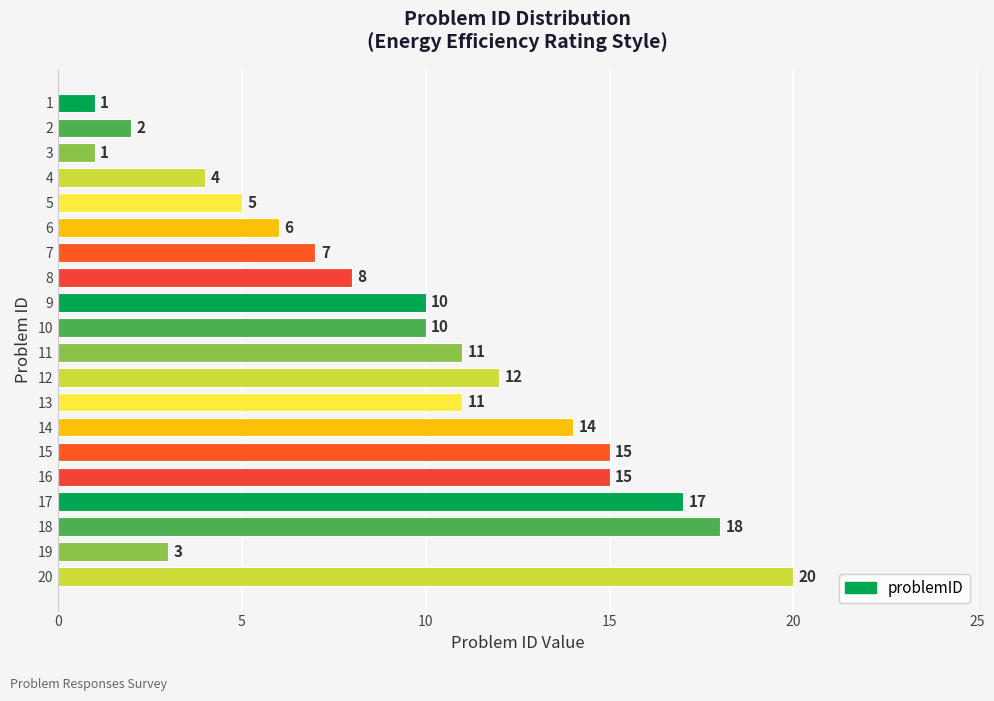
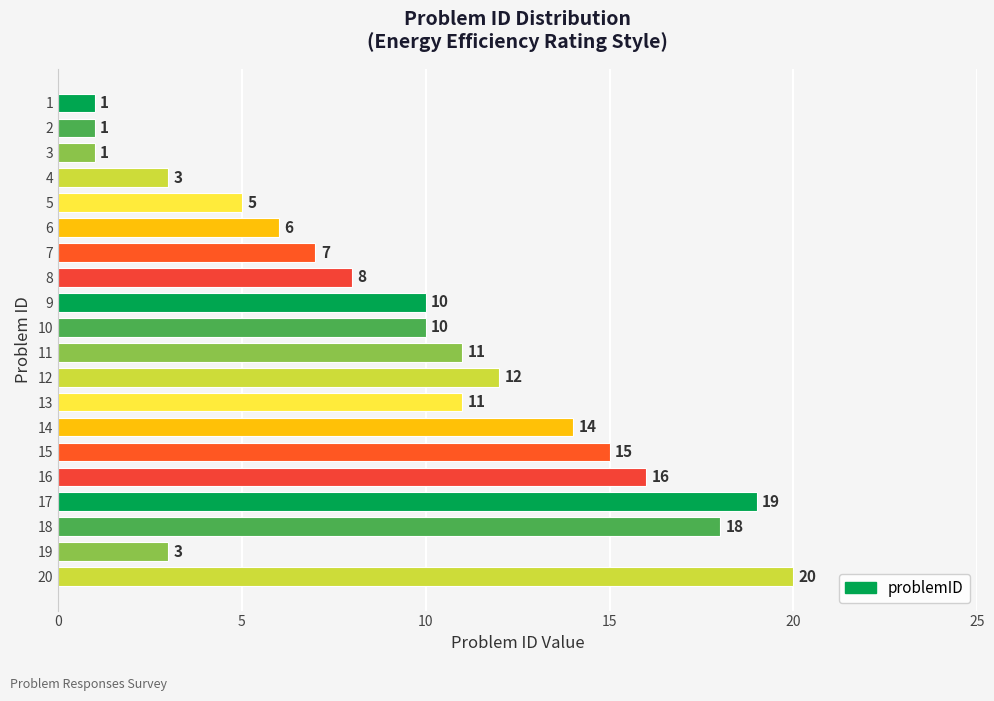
  {
    "1": 1,
-   "2": 2,
+   "2": 1,
    "3": 1,
-   "4": 4,
+   "4": 3,
    "5": 5,
    "6": 6,
    "7": 7,
    "8": 8,
    "9": 10,
    "10": 10,
    "11": 11,
    "12": 12,
    "13": 11,
    "14": 14,
    "15": 15,
-   "16": 15,
-   "17": 17,
+   "16": 16,
+   "17": 19,
    "18": 18,
    "19": 3,
    "20": 20
  }
